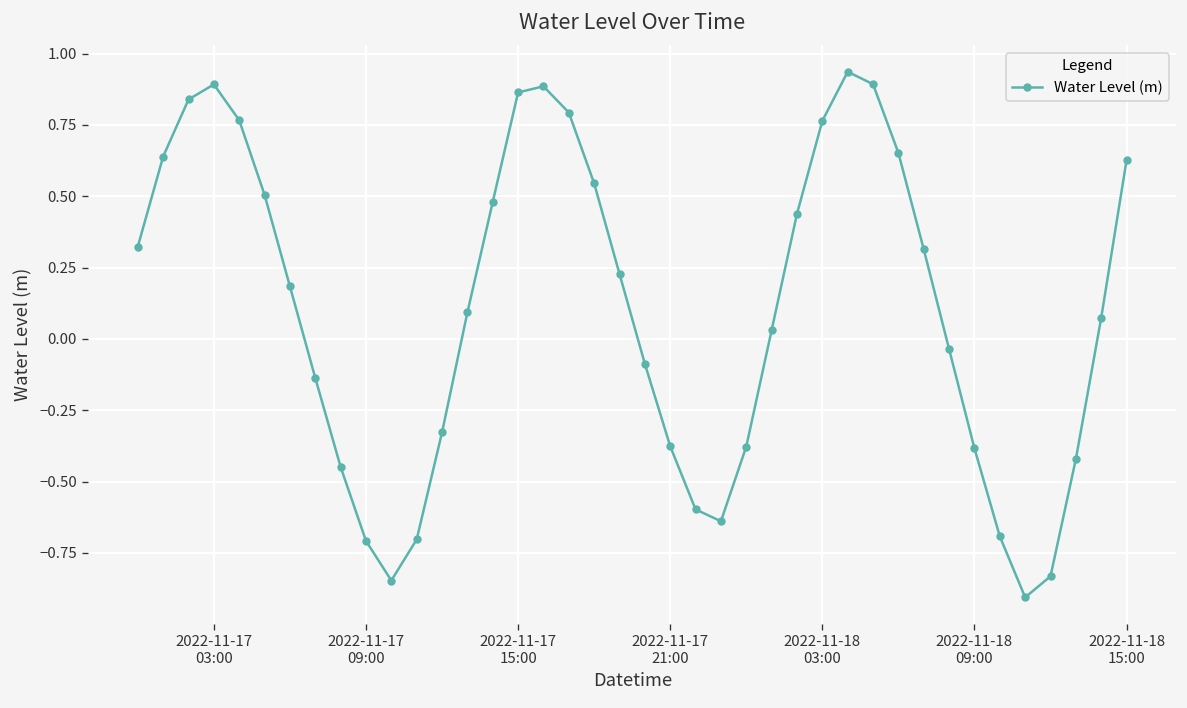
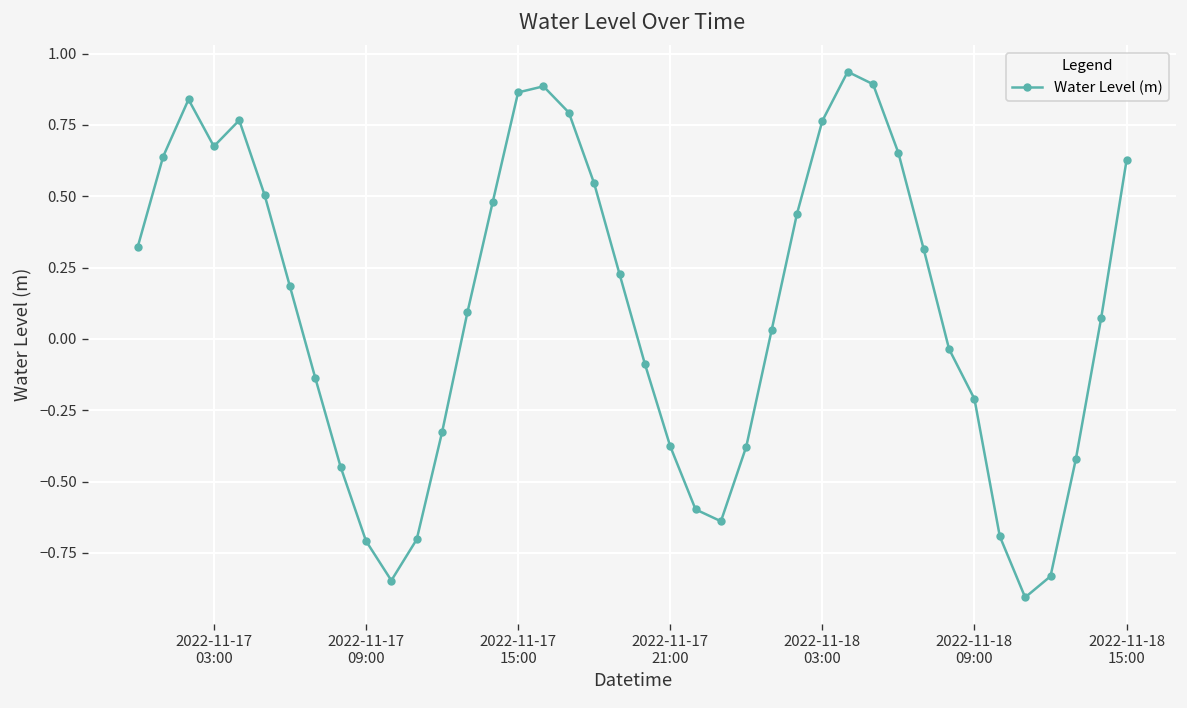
  {
-   "2022-11-17 03:00": 0.89,
+   "2022-11-17 03:00": 0.68,
    "2022-11-17 09:00": -0.71,
    "2022-11-17 15:00": 0.86,
    "2022-11-17 21:00": -0.38,
    "2022-11-18 03:00": 0.76,
-   "2022-11-18 09:00": -0.38,
+   "2022-11-18 09:00": -0.21,
    "2022-11-18 15:00": 0.63
  }
